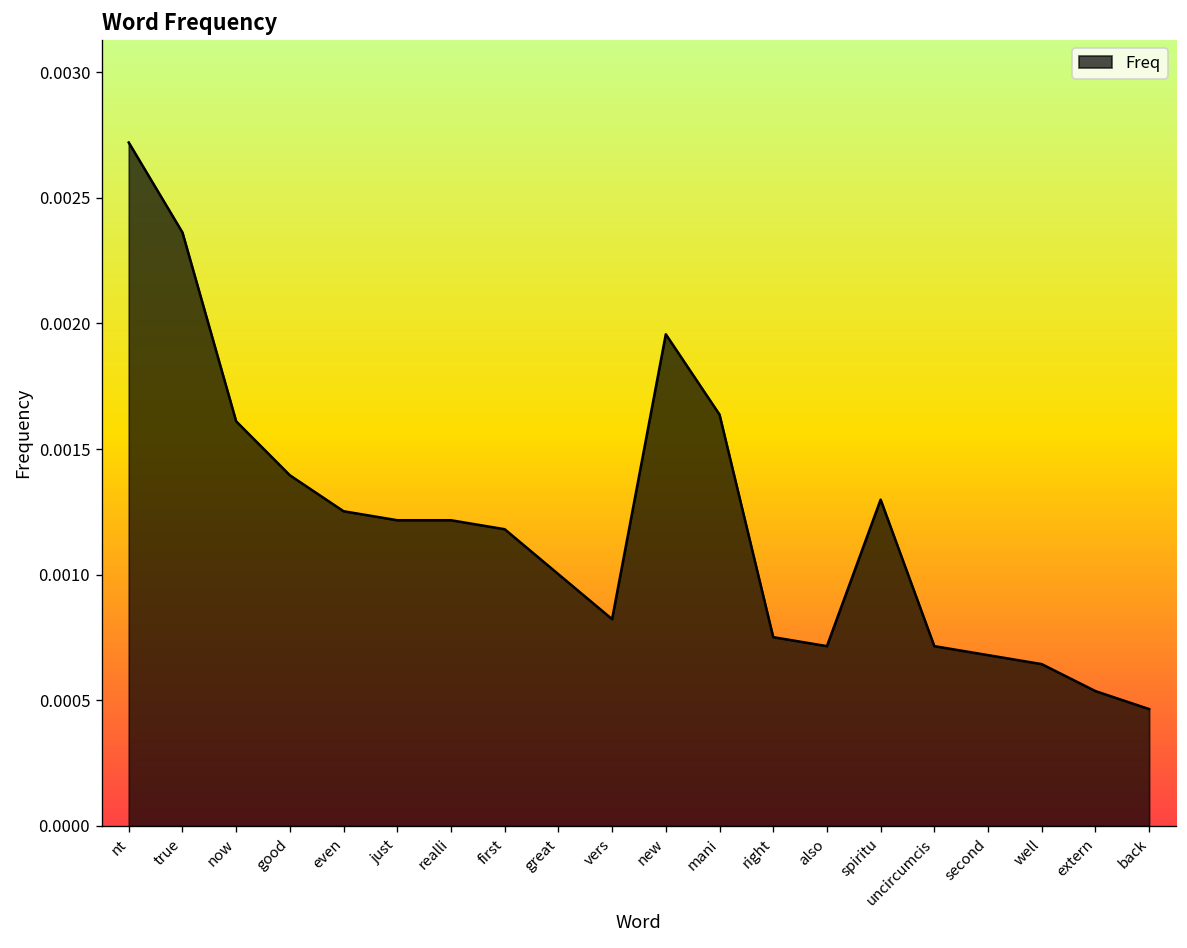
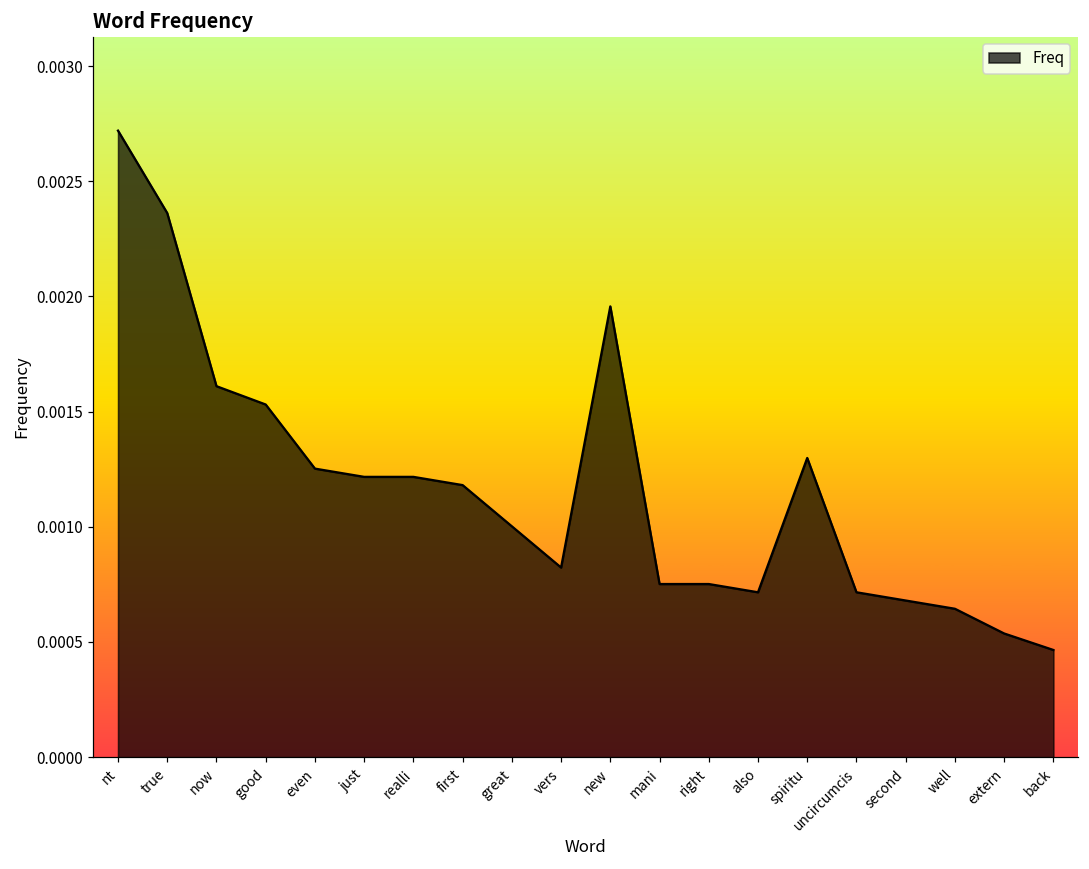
  {
    "nt": 0.00272,
    "true": 0.00236,
    "now": 0.00161,
-   "good": 0.00140,
+   "good": 0.00153,
    "even": 0.00125,
    "just": 0.00122,
    "realli": 0.00122,
    "first": 0.00118,
    "great": 0.00100,
    "vers": 0.00082,
    "new": 0.00196,
-   "mani": 0.00164,
+   "mani": 0.00075,
    "right": 0.00075,
    "also": 0.00072,
    "spiritu": 0.00130,
    "uncircumcis": 0.00072,
    "second": 0.00068,
    "well": 0.00064,
    "extern": 0.00054,
    "back": 0.00047
  }
